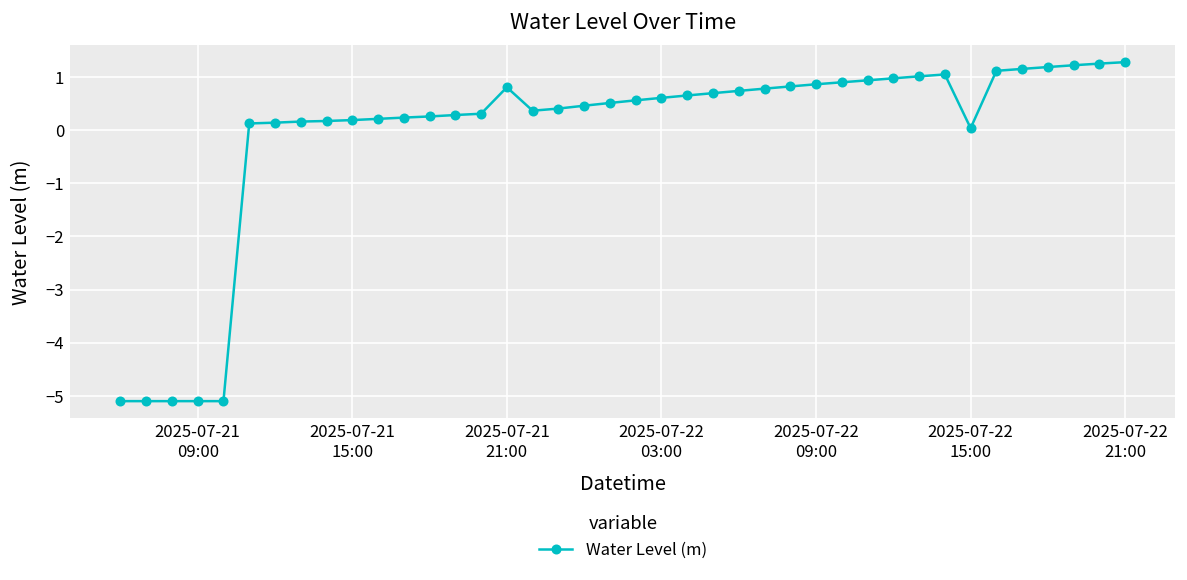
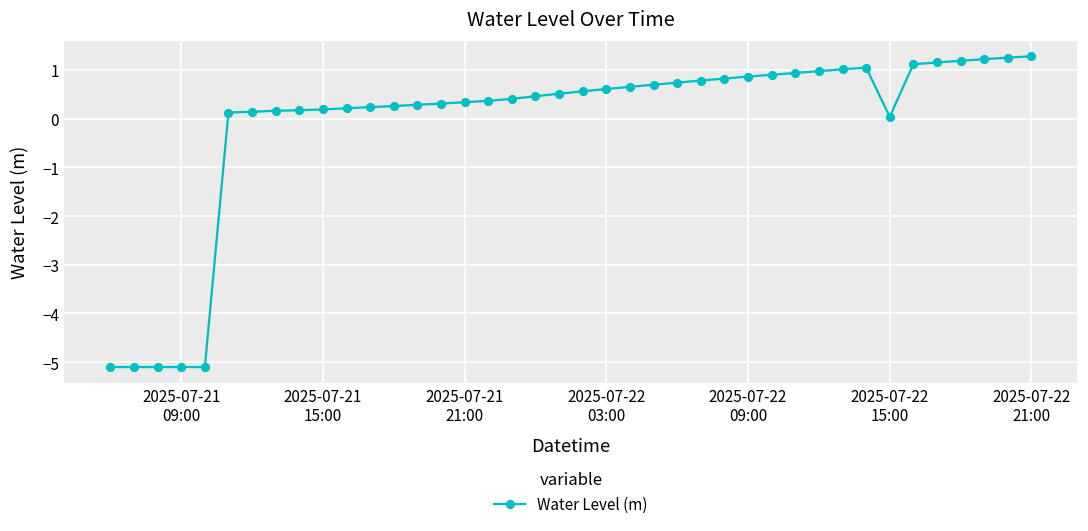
  {
    "2025-07-21 09:00": -5.1,
    "2025-07-21 15:00": 0.2,
-   "2025-07-21 21:00": 0.8,
+   "2025-07-21 21:00": 0.3,
    "2025-07-22 03:00": 0.6,
    "2025-07-22 09:00": 0.9,
    "2025-07-22 15:00": 0.0,
    "2025-07-22 21:00": 1.3
  }
